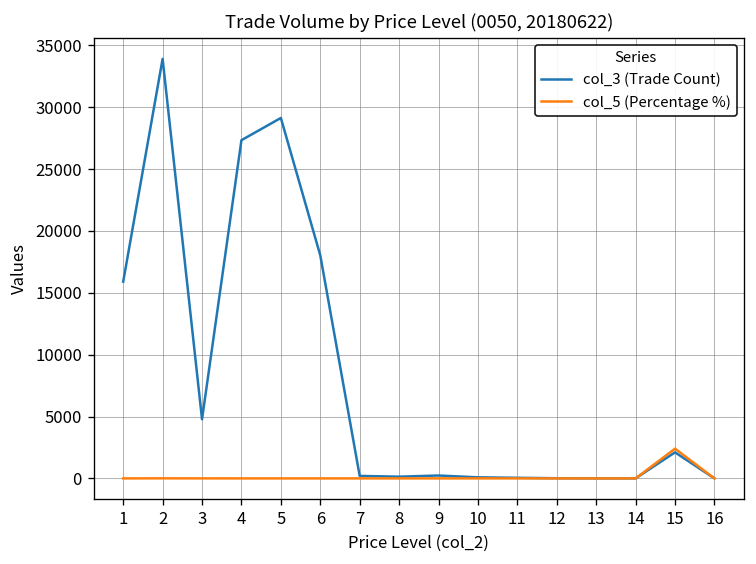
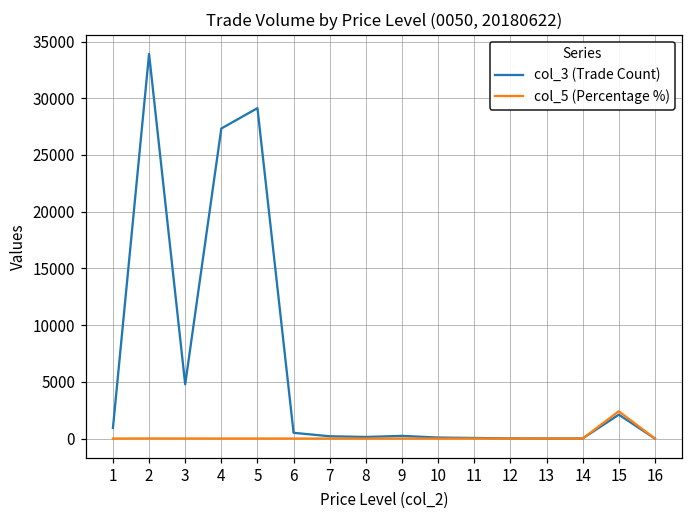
  {
    "col_3 (Trade Count)": {
-     "1": 15900,
+     "1": 900,
      "2": 33900,
      "3": 4800,
      "4": 27300,
      "5": 29100,
-     "6": 18000,
+     "6": 500,
      "15": 2100
    },
    "col_5 (Percentage %)": {
      "1": 0,
      "2": 0,
      "3": 0,
      "4": 0,
      "5": 0,
      "6": 0,
      "15": 2400
    }
  }
